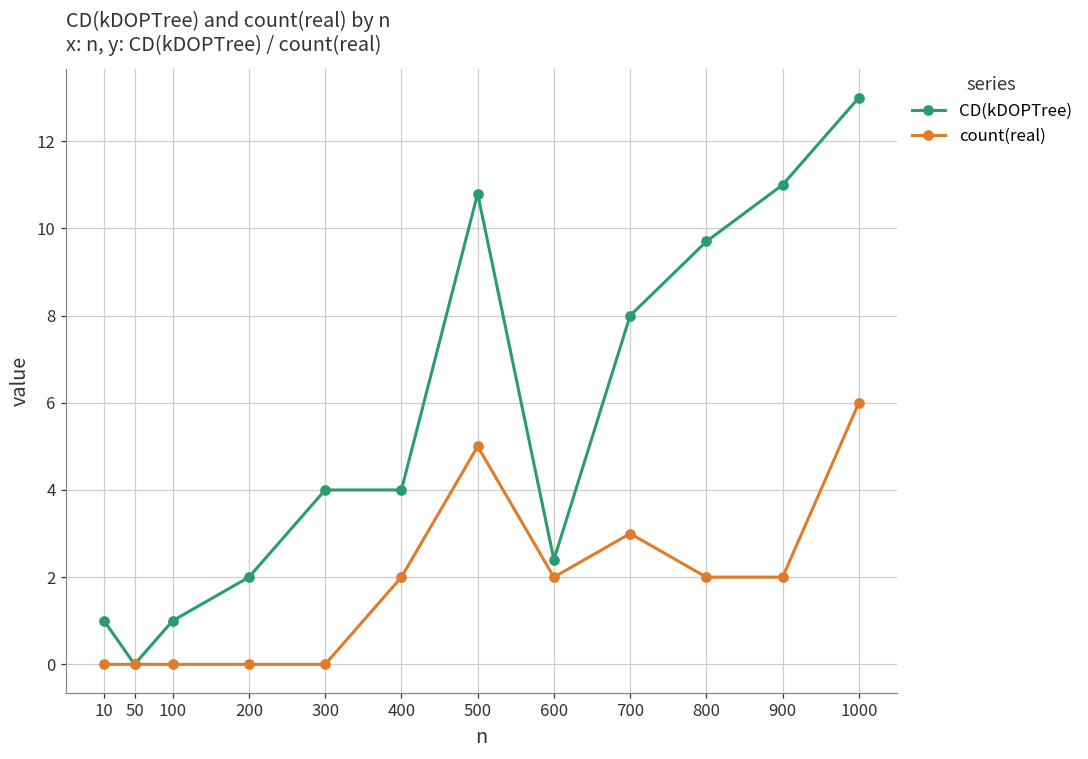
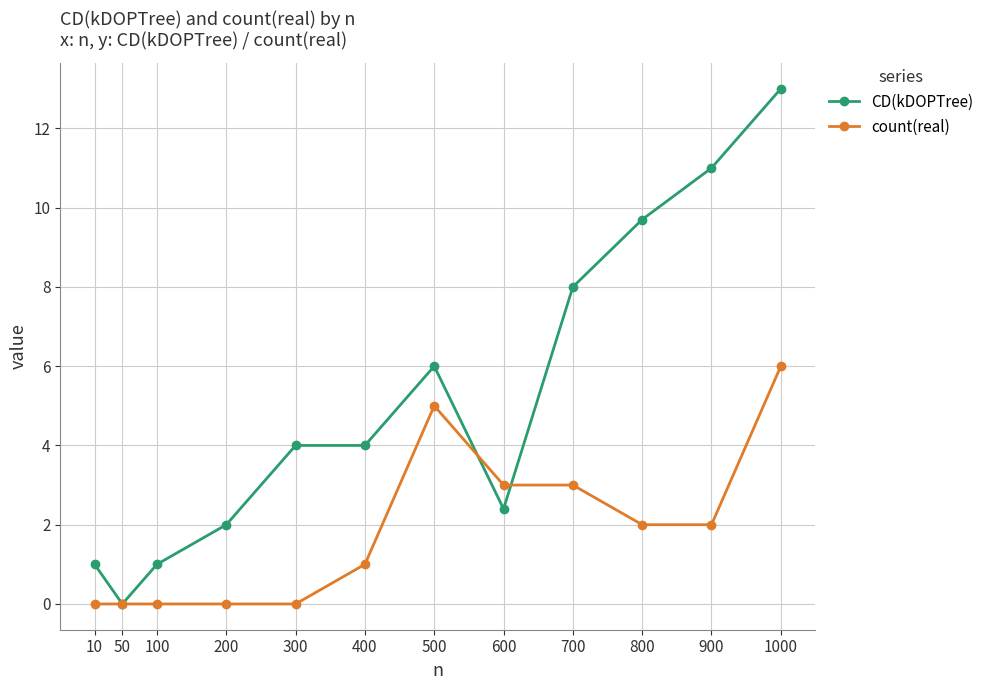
  {
    "CD(kDOPTree)": {
      "10": 1.0,
      "100": 1.0,
      "200": 2.0,
      "300": 4.0,
      "400": 4.0,
-     "500": 10.8,
+     "500": 6.0,
      "600": 2.4,
      "700": 8.0,
      "800": 9.7,
      "900": 11.0,
      "1000": 13.0
    },
    "count(real)": {
      "10": 0,
      "100": 0,
      "200": 0,
      "300": 0,
-     "400": 2,
+     "400": 1,
      "500": 5,
-     "600": 2,
+     "600": 3,
      "700": 3,
      "800": 2,
      "900": 2,
      "1000": 6
    }
  }
